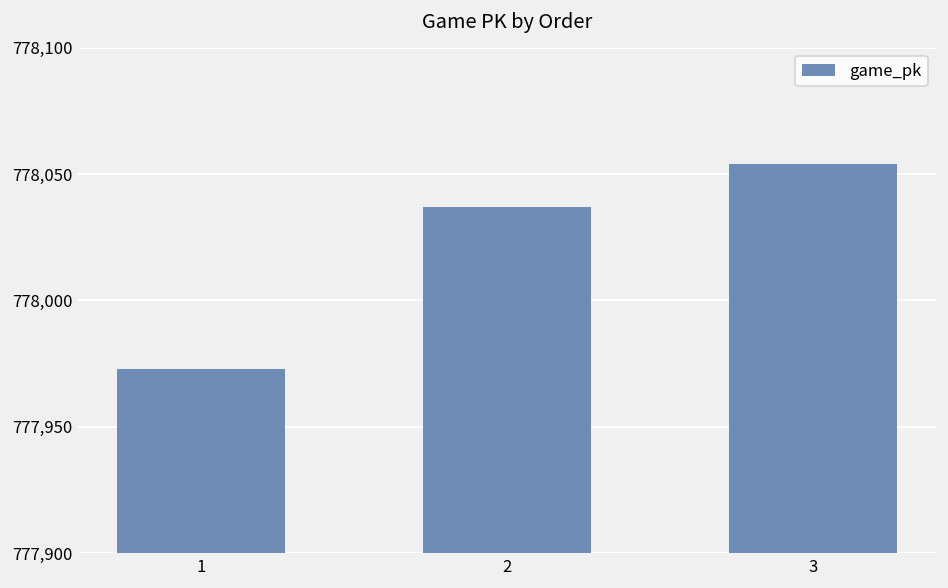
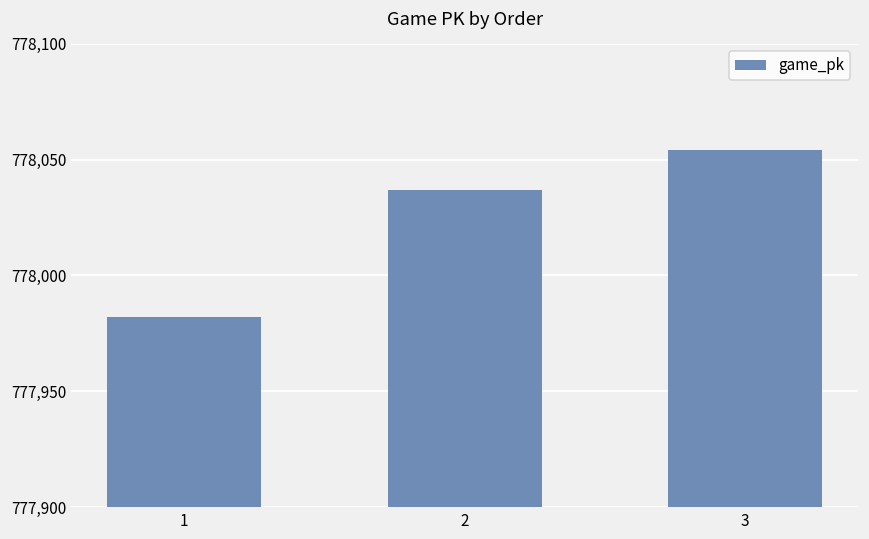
  {
-   "1": "777,973",
+   "1": "777,982",
    "2": "778,037",
    "3": "778,054"
  }
